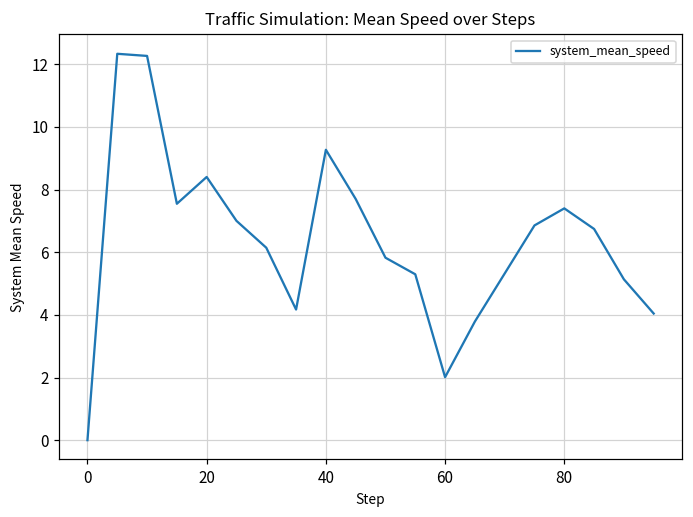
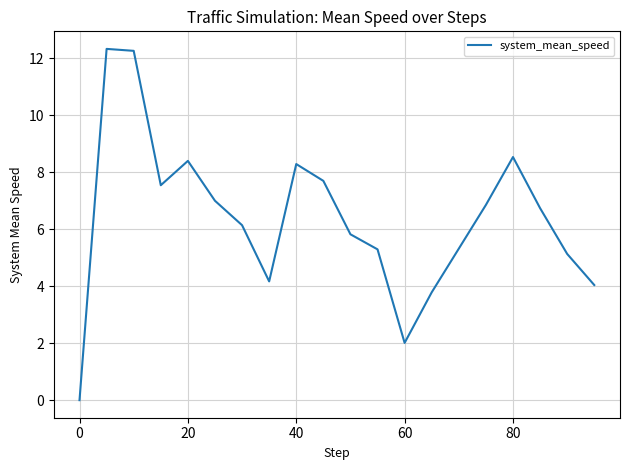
  {
    "0": 0.0,
    "20": 8.4,
-   "40": 9.3,
+   "40": 8.3,
    "60": 2.0,
-   "80": 7.4
+   "80": 8.5
  }
